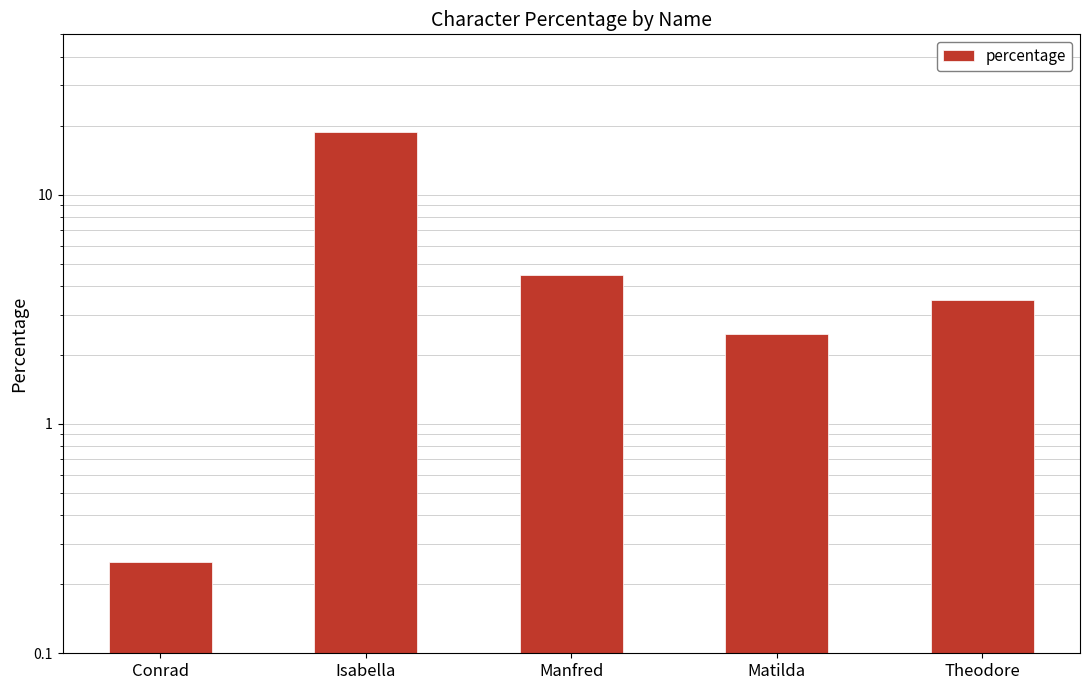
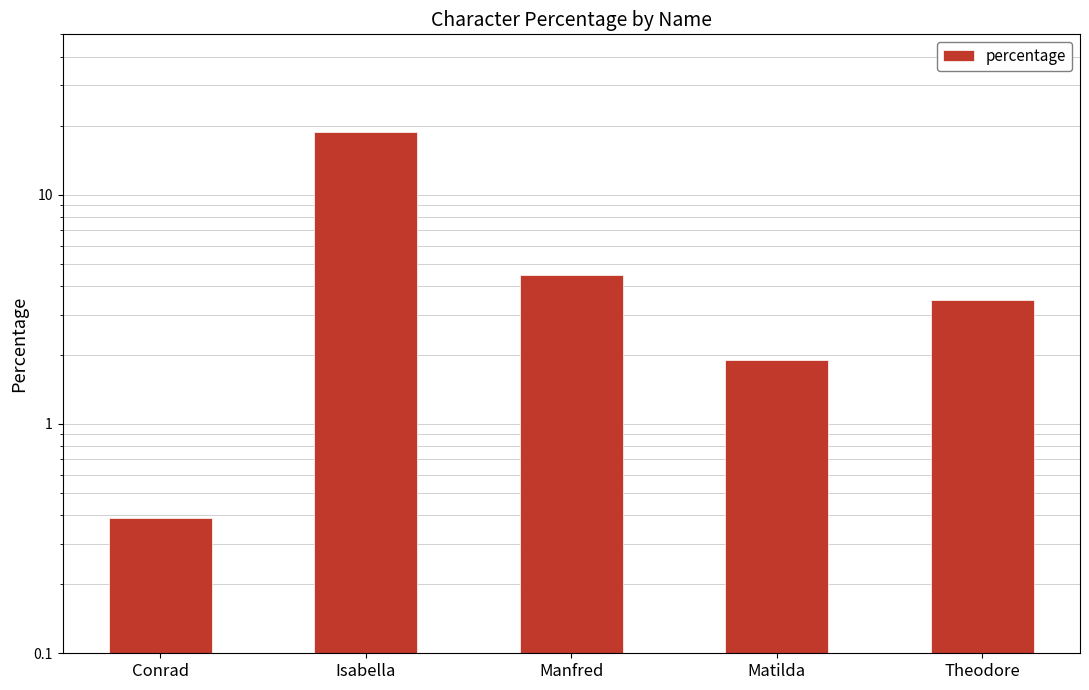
  {
-   "Conrad": 0.25,
+   "Conrad": 0.39,
    "Isabella": 19,
    "Manfred": 4.4,
-   "Matilda": 2.5,
+   "Matilda": 1.9,
    "Theodore": 3.5
  }
